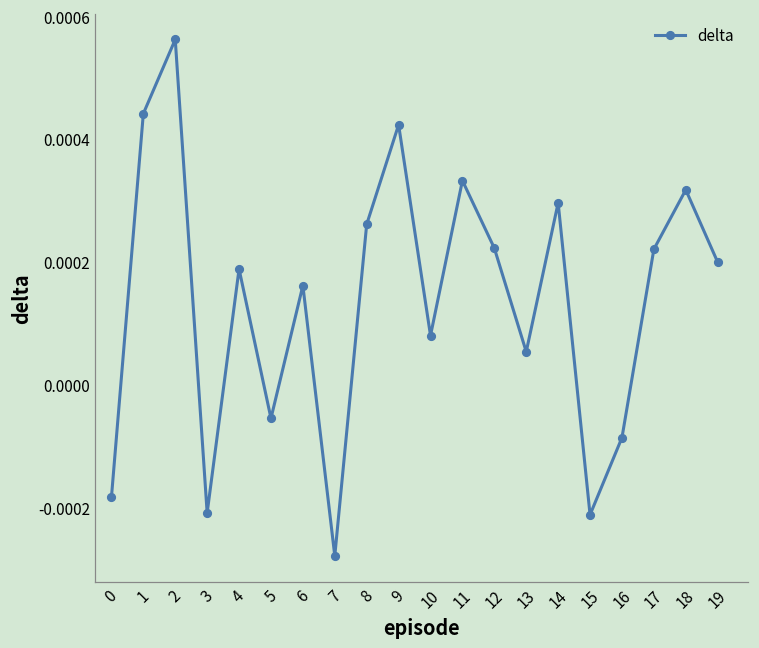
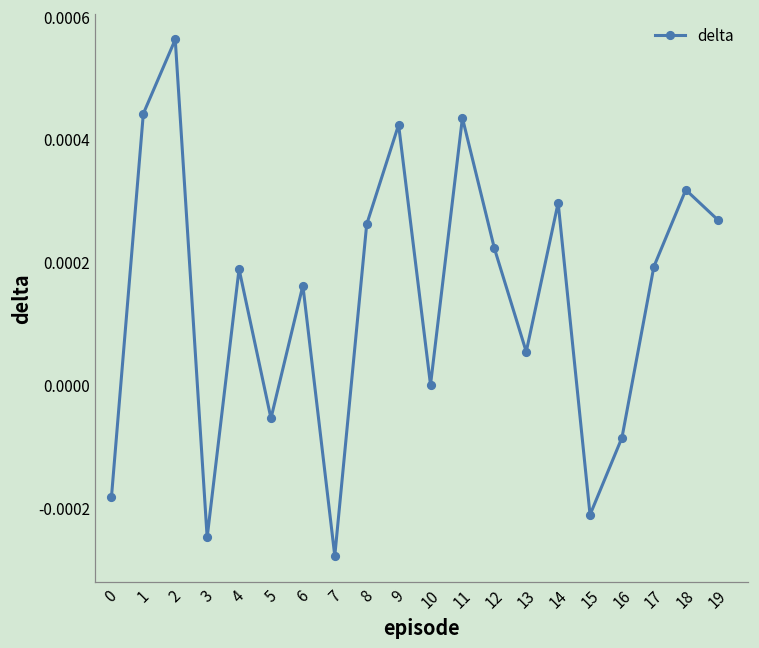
  {
    "0": -0.00018,
    "1": 0.00044,
    "2": 0.00056,
-   "3": -0.00021,
+   "3": -0.00025,
    "4": 0.00019,
    "5": -0.00005,
    "6": 0.00016,
    "7": -0.00028,
    "8": 0.00026,
    "9": 0.00042,
-   "10": 0.0001,
-   "11": 0.00033,
+   "10": 0.0000,
+   "11": 0.00043,
    "12": 0.00022,
    "13": 0.00005,
    "14": 0.00030,
    "15": -0.00021,
    "16": -0.00009,
-   "17": 0.00022,
+   "17": 0.00019,
    "18": 0.00032,
-   "19": 0.00020
+   "19": 0.00027
  }
